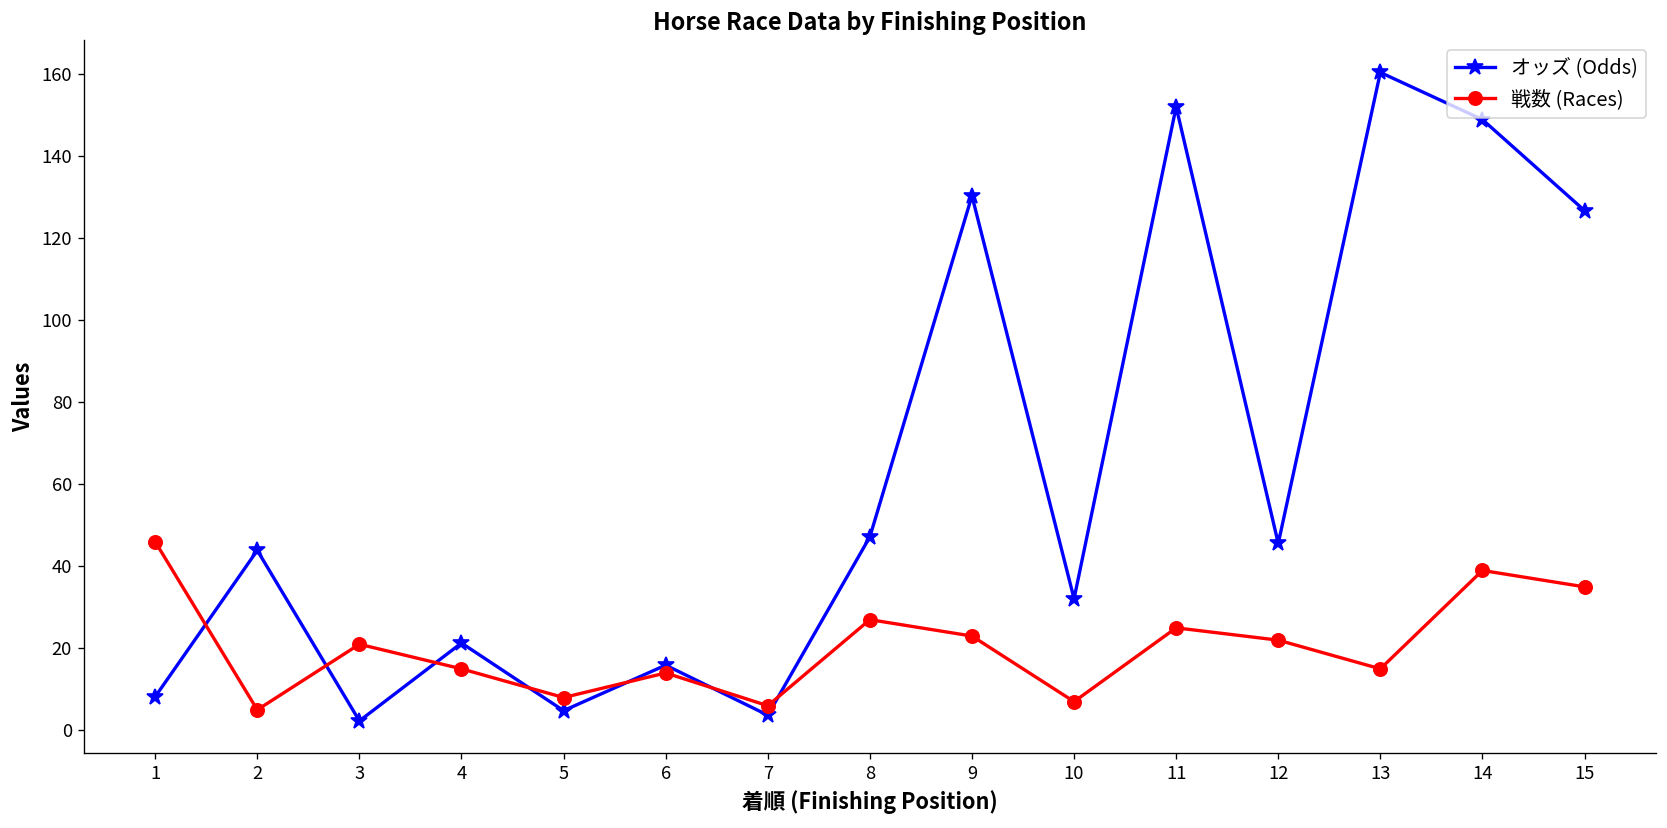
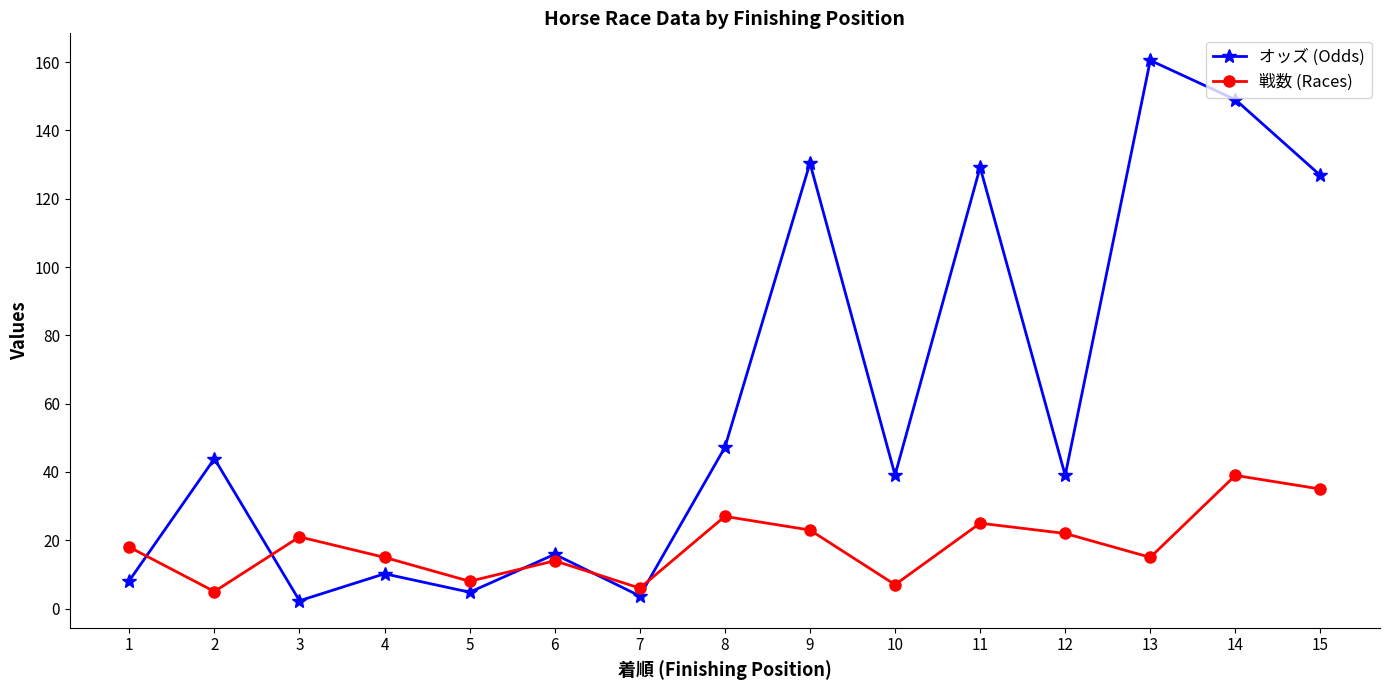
  {
    "オッズ (Odds)": {
      "1": 8,
      "2": 44,
      "3": 2,
-     "4": 21,
+     "4": 10,
      "5": 5,
      "6": 16,
      "7": 4,
      "8": 47,
      "9": 130,
-     "10": 32,
-     "11": 152,
-     "12": 46,
+     "10": 39,
+     "11": 129,
+     "12": 39,
      "13": 161,
      "14": 149,
      "15": 127
    },
    "戦数 (Races)": {
-     "1": 46,
+     "1": 18,
      "2": 5,
      "3": 21,
      "4": 15,
      "5": 8,
      "6": 14,
      "7": 6,
      "8": 27,
      "9": 23,
      "10": 7,
      "11": 25,
      "12": 22,
      "13": 15,
      "14": 39,
      "15": 35
    }
  }
